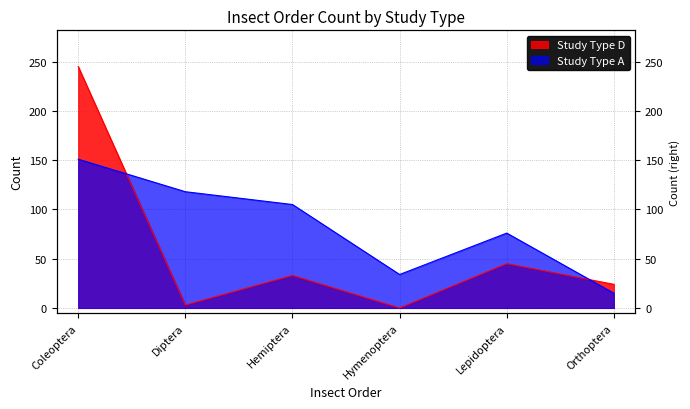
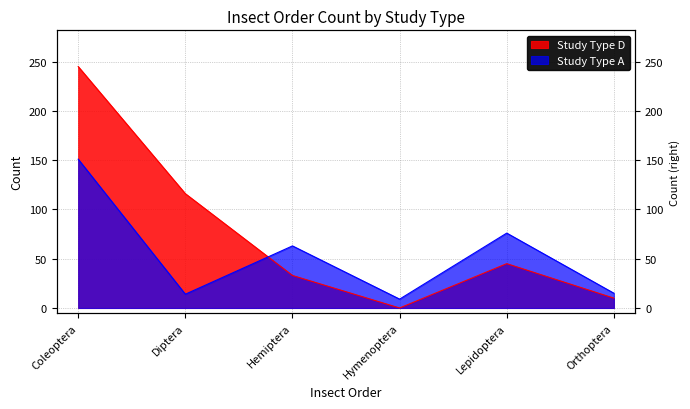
  {
    "Study Type D": {
      "Coleoptera": 250,
-     "Diptera": 0,
+     "Diptera": 120,
      "Hemiptera": 30,
      "Hymenoptera": 0,
      "Lepidoptera": 50,
-     "Orthoptera": 20
+     "Orthoptera": 10
    },
    "Study Type A": {
      "Coleoptera": 150,
-     "Diptera": 120,
-     "Hemiptera": 110,
-     "Hymenoptera": 30,
+     "Diptera": 10,
+     "Hemiptera": 60,
+     "Hymenoptera": 10,
      "Lepidoptera": 80,
      "Orthoptera": 20
    }
  }
